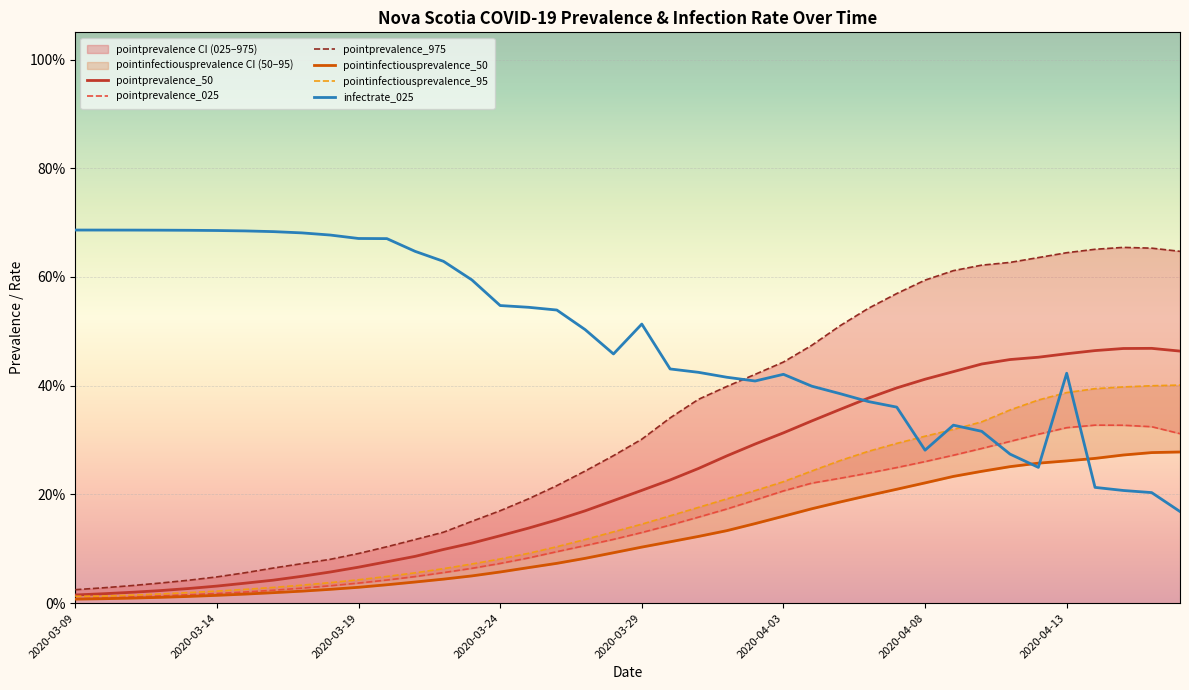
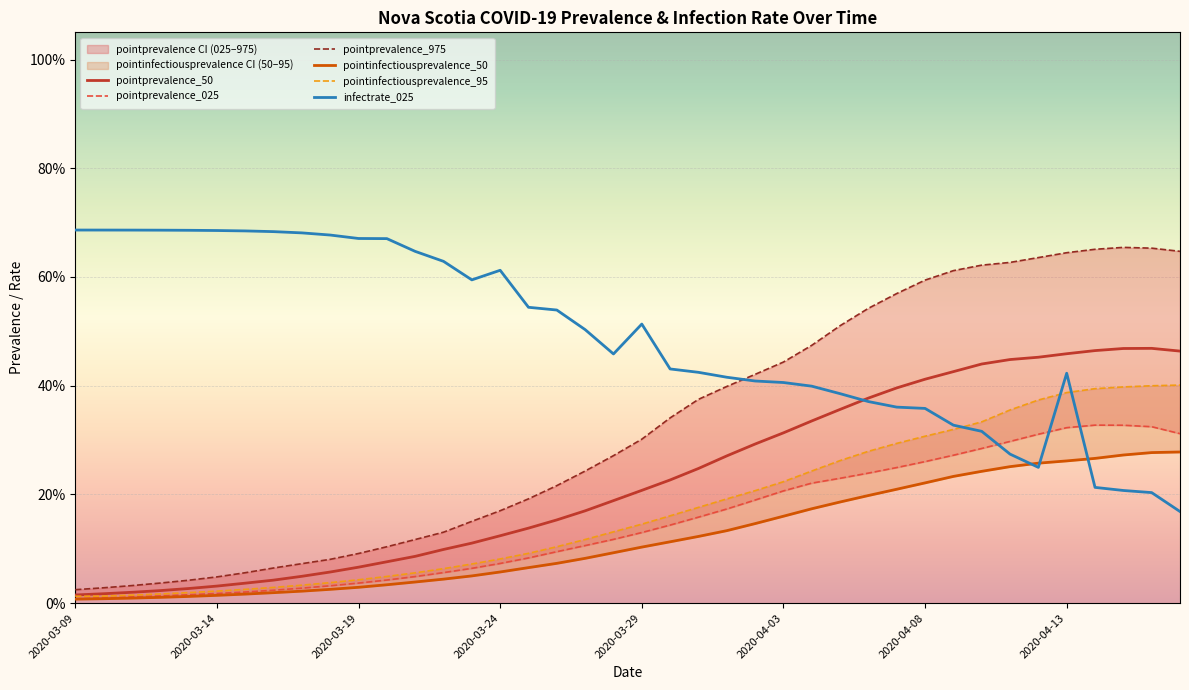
  {
    "infectrate_025": {
      "2020-03-09": "69%",
      "2020-03-14": "69%",
      "2020-03-19": "67%",
-     "2020-03-24": "55%",
+     "2020-03-24": "61%",
      "2020-03-29": "51%",
-     "2020-04-03": "42%",
-     "2020-04-08": "28%",
+     "2020-04-03": "41%",
+     "2020-04-08": "36%",
      "2020-04-13": "42%"
    }
  }
